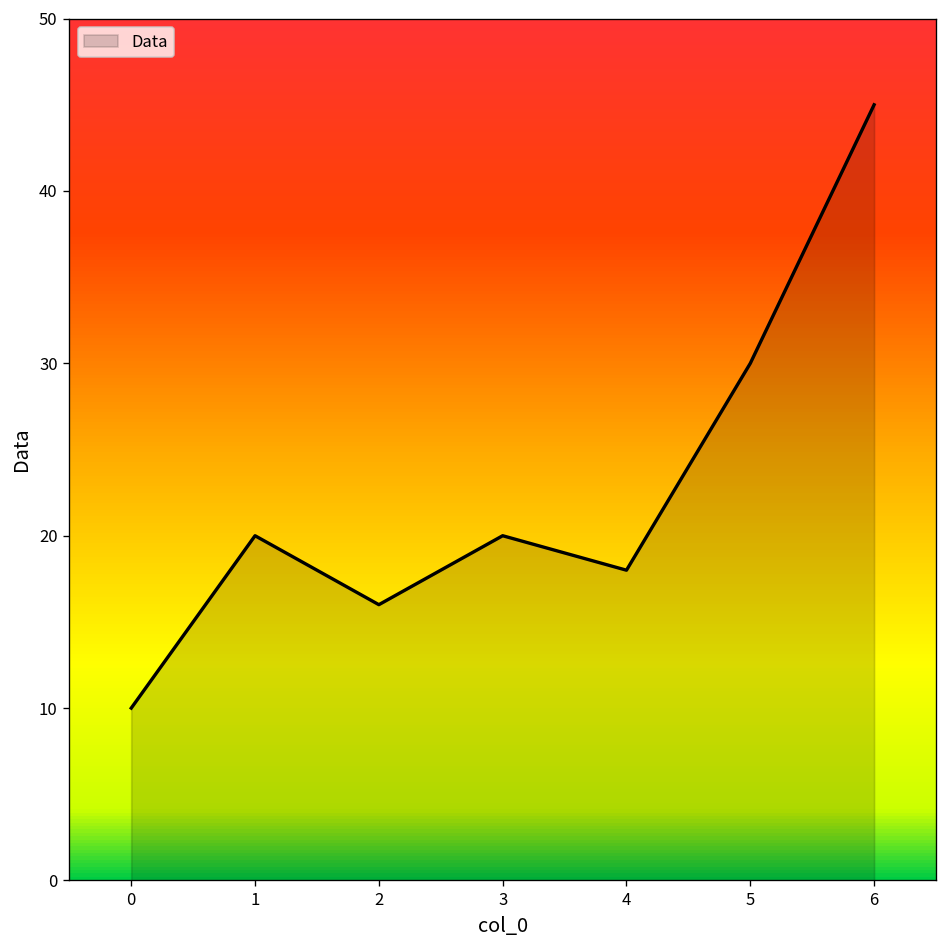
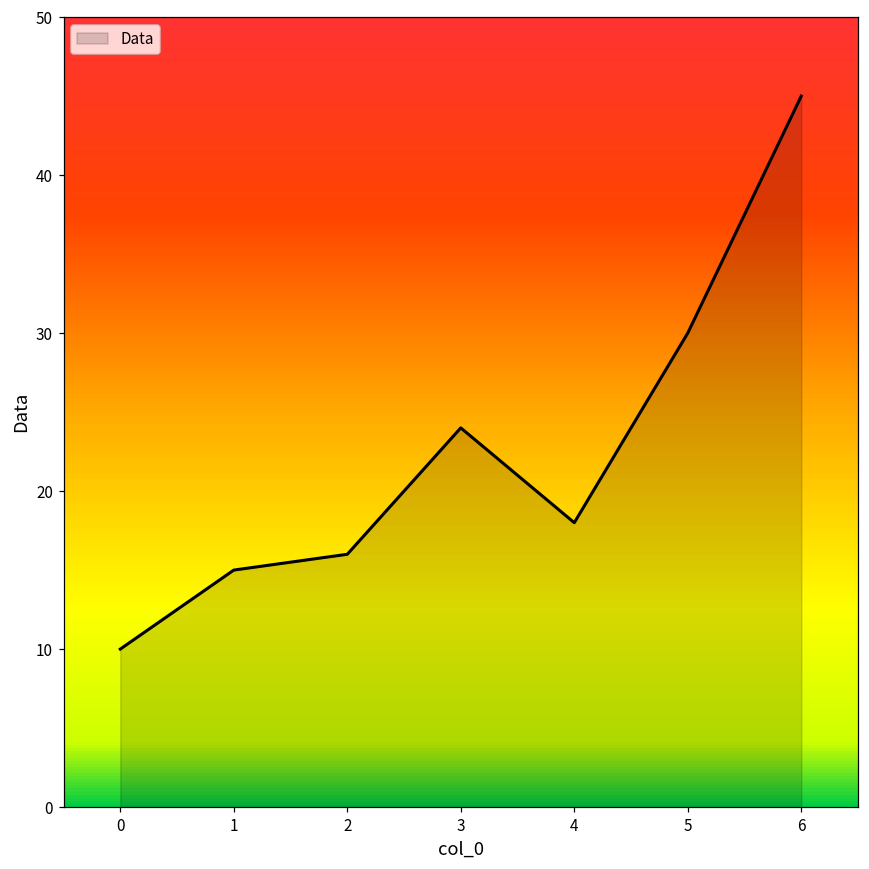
  {
    "0": 10,
-   "1": 20,
+   "1": 15,
    "2": 16,
-   "3": 20,
+   "3": 24,
    "4": 18,
    "5": 30,
    "6": 45
  }
